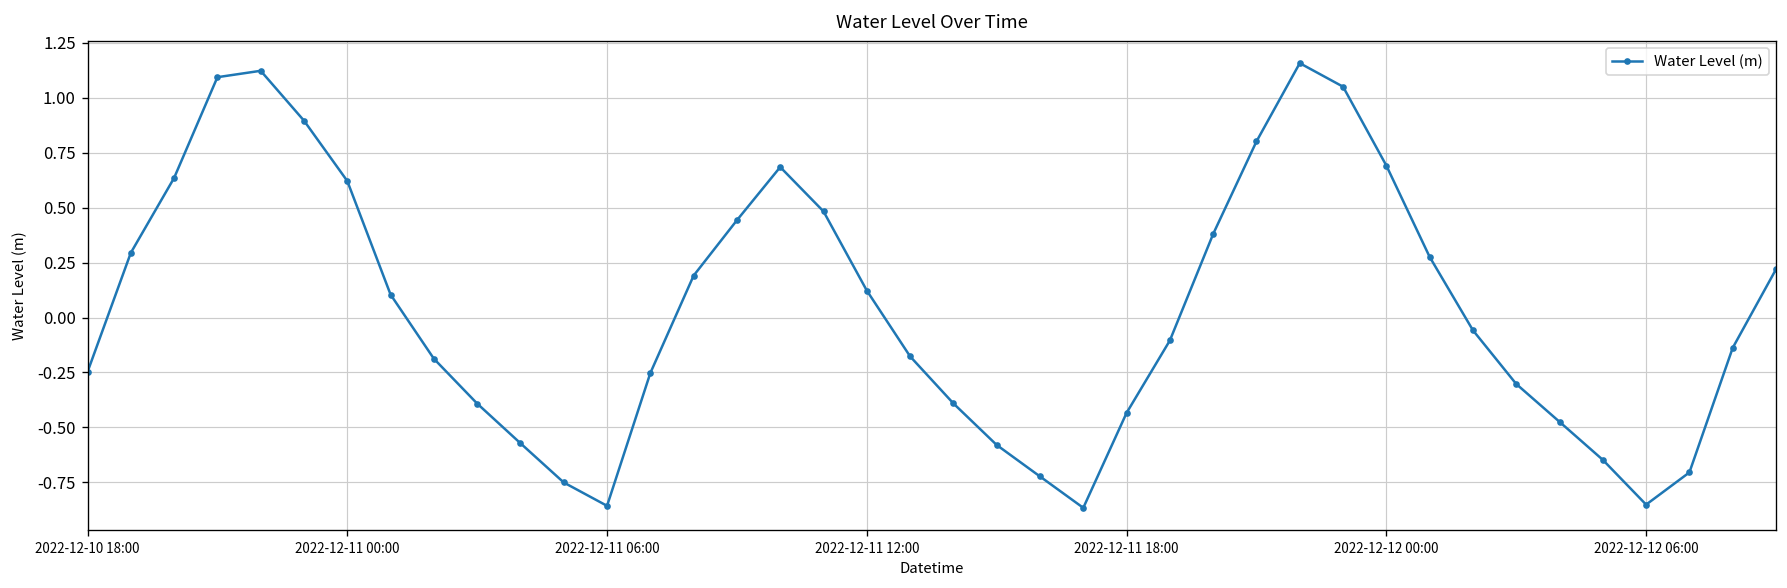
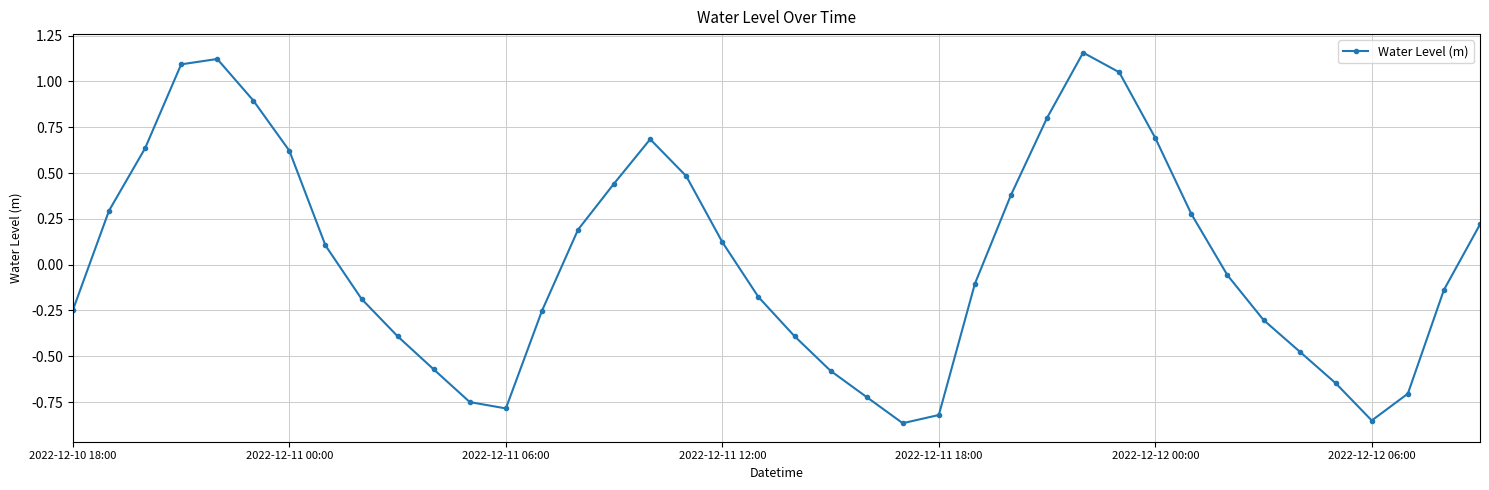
  {
    "2022-12-10 18:00": -0.25,
    "2022-12-11 00:00": 0.62,
-   "2022-12-11 06:00": -0.86,
+   "2022-12-11 06:00": -0.79,
    "2022-12-11 12:00": 0.12,
-   "2022-12-11 18:00": -0.43,
+   "2022-12-11 18:00": -0.82,
    "2022-12-12 00:00": 0.69,
    "2022-12-12 06:00": -0.85
  }
